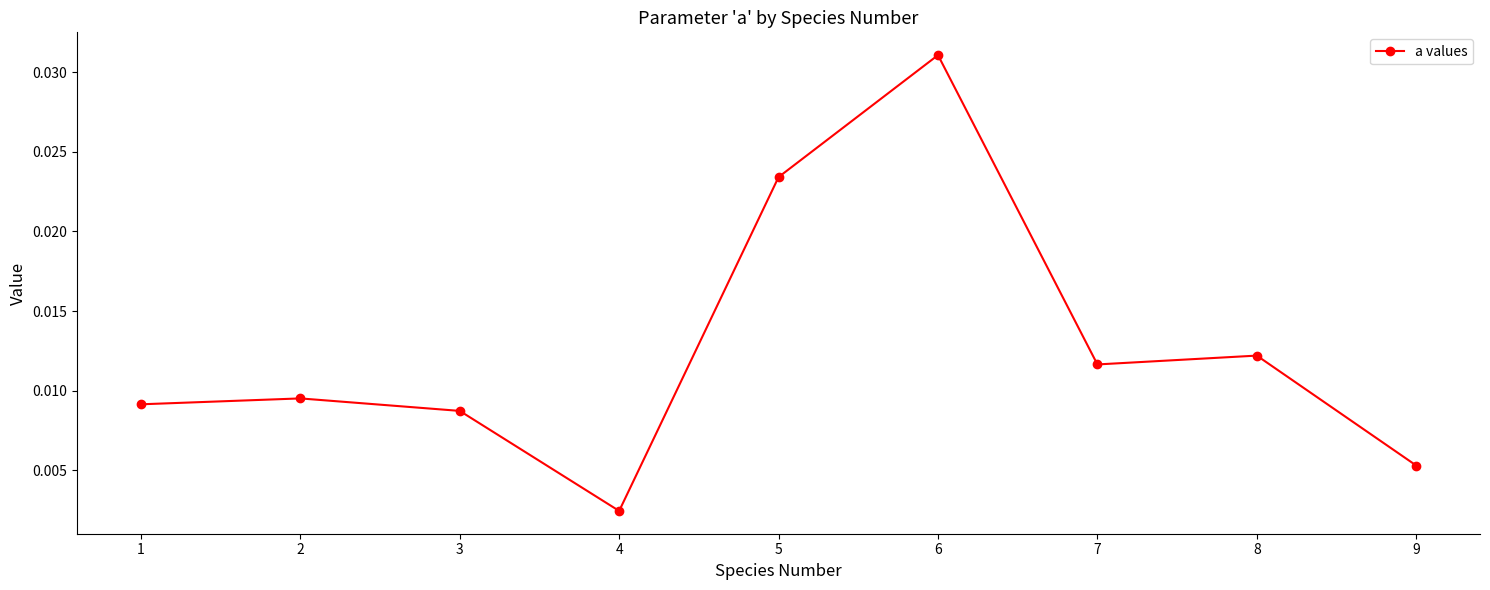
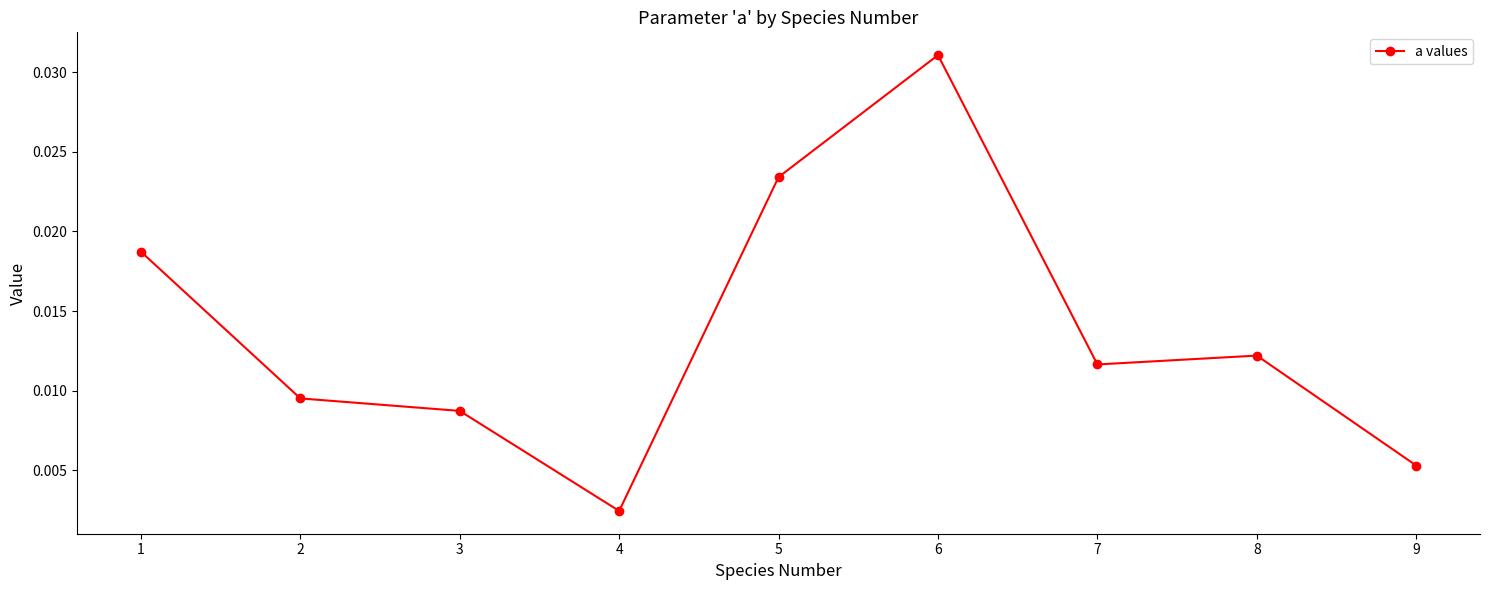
  {
-   "1": 0.0092,
+   "1": 0.0187,
    "2": 0.0095,
    "3": 0.0087,
    "4": 0.0025,
    "5": 0.0234,
    "6": 0.0311,
    "7": 0.0117,
    "8": 0.0122,
    "9": 0.0053
  }
